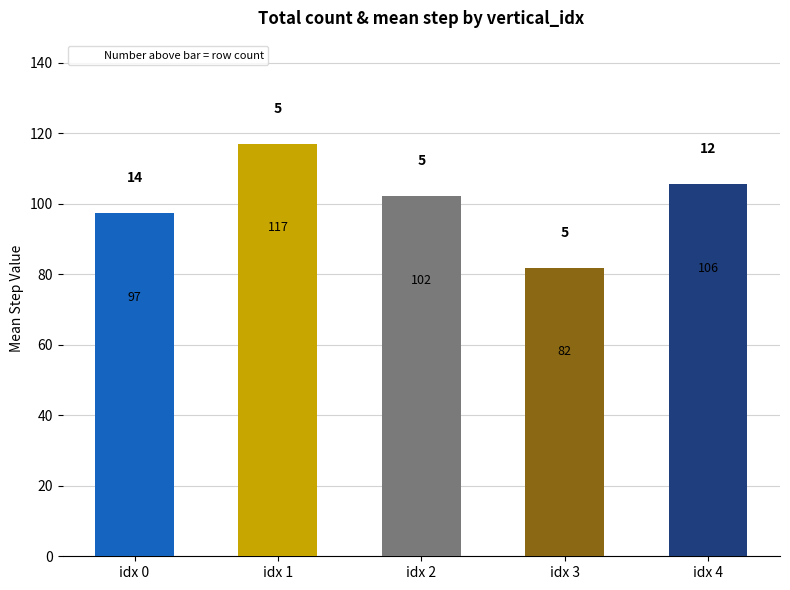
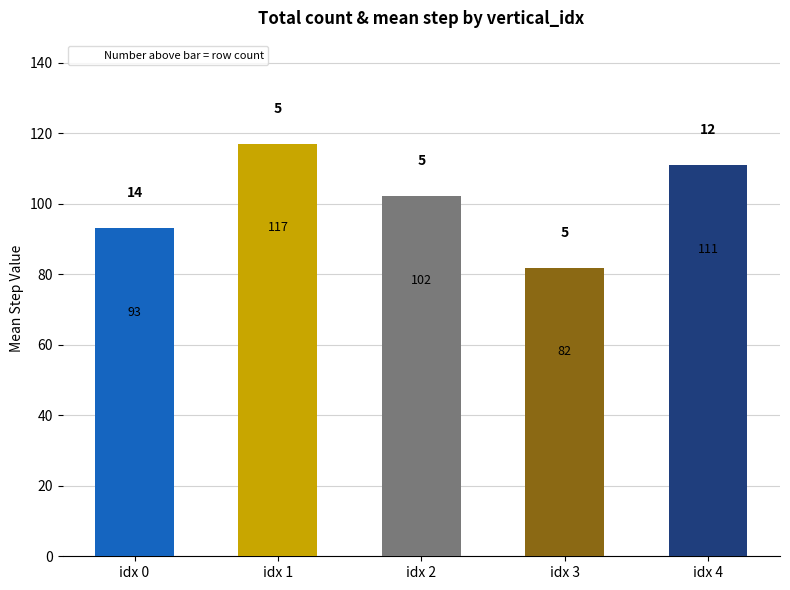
  {
-   "idx 0": 97,
+   "idx 0": 93,
    "idx 1": 117,
    "idx 2": 102,
    "idx 3": 82,
-   "idx 4": 106
+   "idx 4": 111
  }
